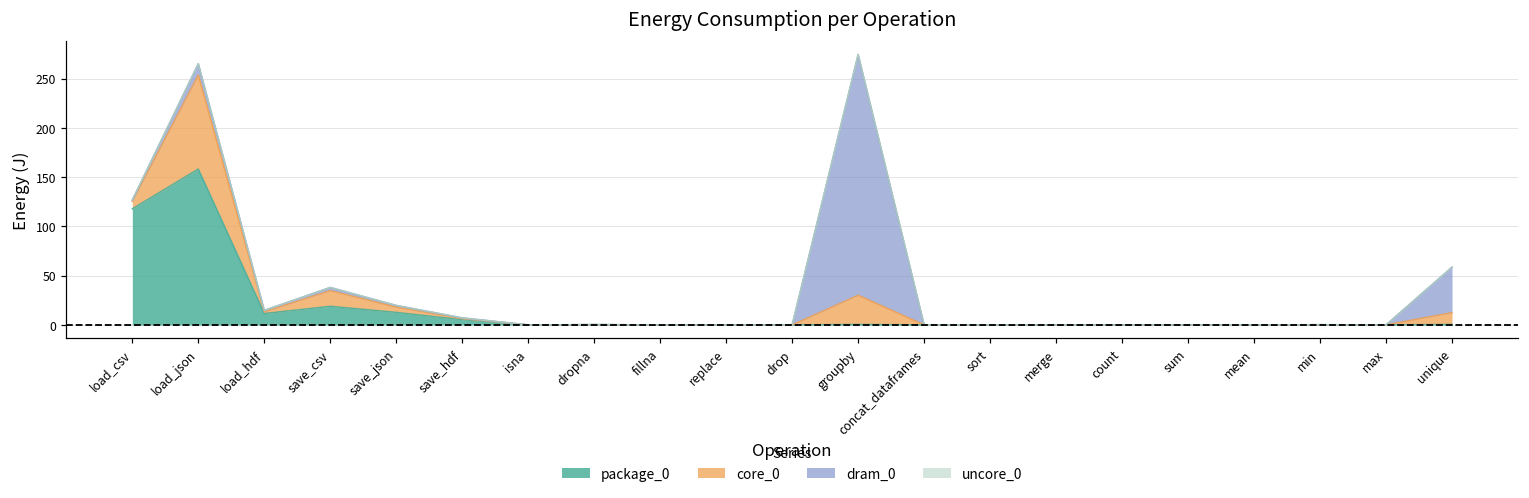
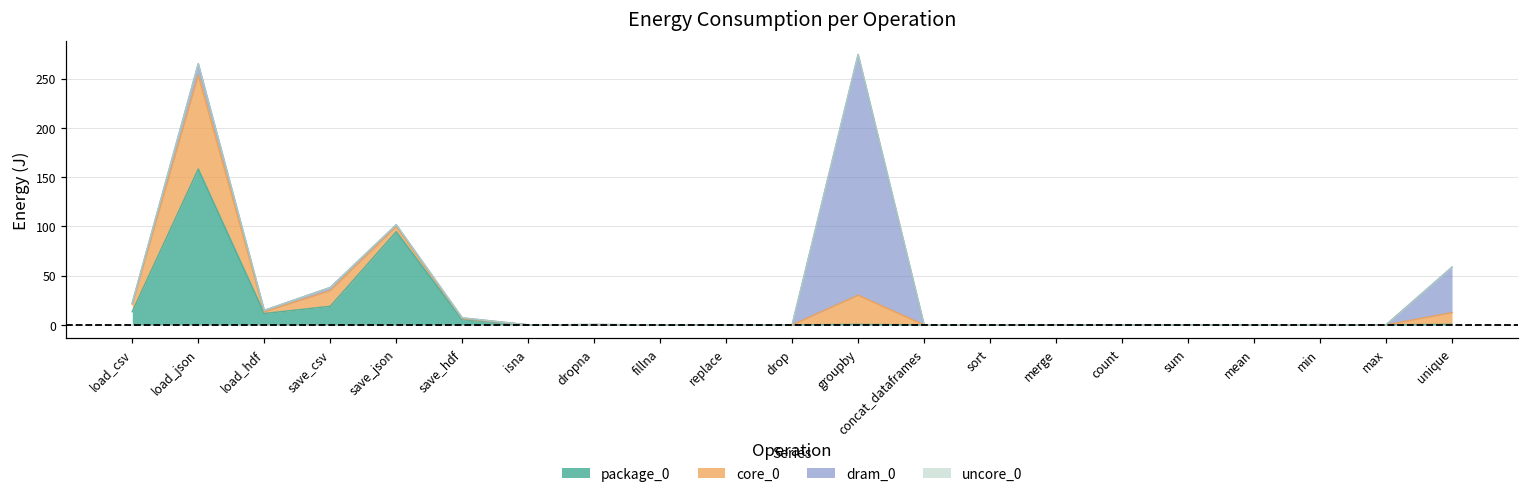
  {
    "package_0": {
-     "load_csv": 120,
+     "load_csv": 10,
      "load_json": 160,
      "save_csv": 20,
-     "save_json": 10,
+     "save_json": 90,
      "groupby": 0,
      "unique": 0
    },
    "core_0": {
      "load_json": 100,
      "save_csv": 20,
      "groupby": 30,
      "unique": 10
    },
    "uncore_0": {
      "load_json": 10,
      "save_csv": 0
    }
  }
